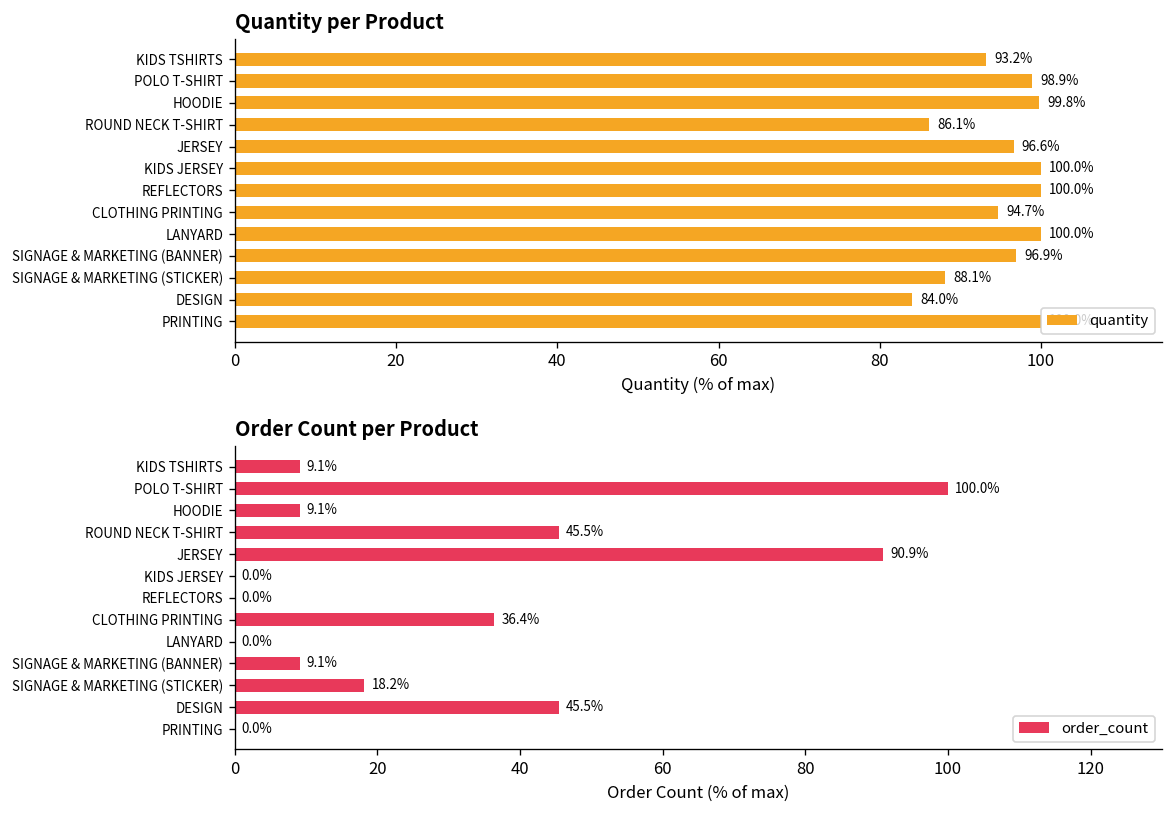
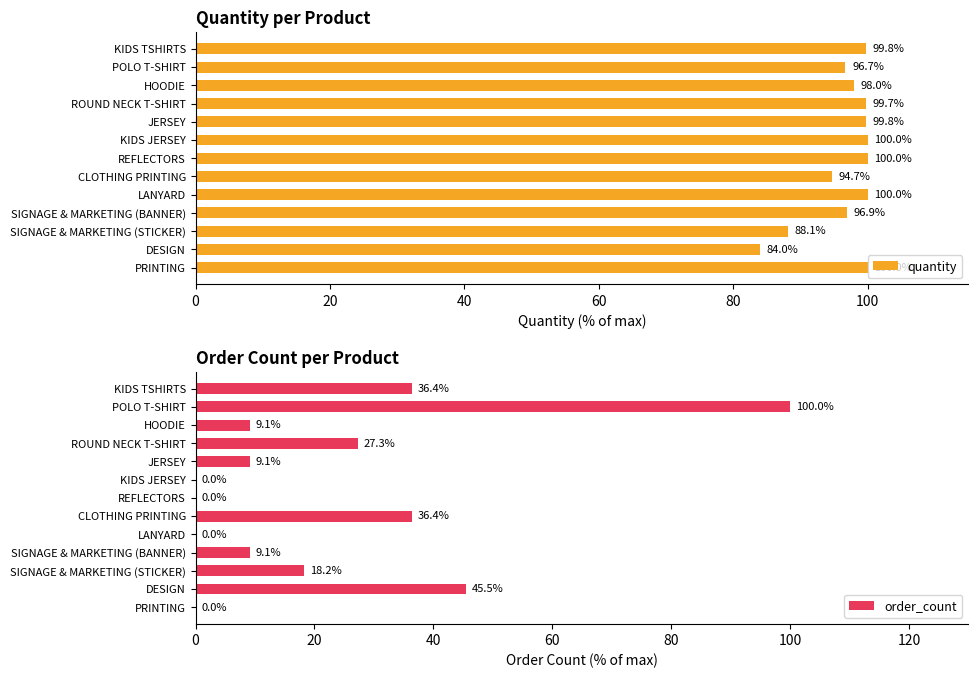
  {
    "Quantity per Product": {
-     "KIDS TSHIRTS": "93.2%",
-     "POLO T-SHIRT": "98.9%",
-     "HOODIE": "99.8%",
-     "ROUND NECK T-SHIRT": "86.1%",
-     "JERSEY": "96.6%",
+     "KIDS TSHIRTS": "99.8%",
+     "POLO T-SHIRT": "96.7%",
+     "HOODIE": "98.0%",
+     "ROUND NECK T-SHIRT": "99.7%",
+     "JERSEY": "99.8%",
      "KIDS JERSEY": "100.0%",
      "REFLECTORS": "100.0%",
      "CLOTHING PRINTING": "94.7%",
      "LANYARD": "100.0%",
      "SIGNAGE & MARKETING (BANNER)": "96.9%",
      "SIGNAGE & MARKETING (STICKER)": "88.1%",
      "DESIGN": "84.0%"
    },
    "Order Count per Product": {
-     "KIDS TSHIRTS": "9.1%",
+     "KIDS TSHIRTS": "36.4%",
      "POLO T-SHIRT": "100.0%",
      "HOODIE": "9.1%",
-     "ROUND NECK T-SHIRT": "45.5%",
-     "JERSEY": "90.9%",
+     "ROUND NECK T-SHIRT": "27.3%",
+     "JERSEY": "9.1%",
      "KIDS JERSEY": "0.0%",
      "REFLECTORS": "0.0%",
      "CLOTHING PRINTING": "36.4%",
      "LANYARD": "0.0%",
      "SIGNAGE & MARKETING (BANNER)": "9.1%",
      "SIGNAGE & MARKETING (STICKER)": "18.2%",
      "DESIGN": "45.5%",
      "PRINTING": "0.0%"
    }
  }
